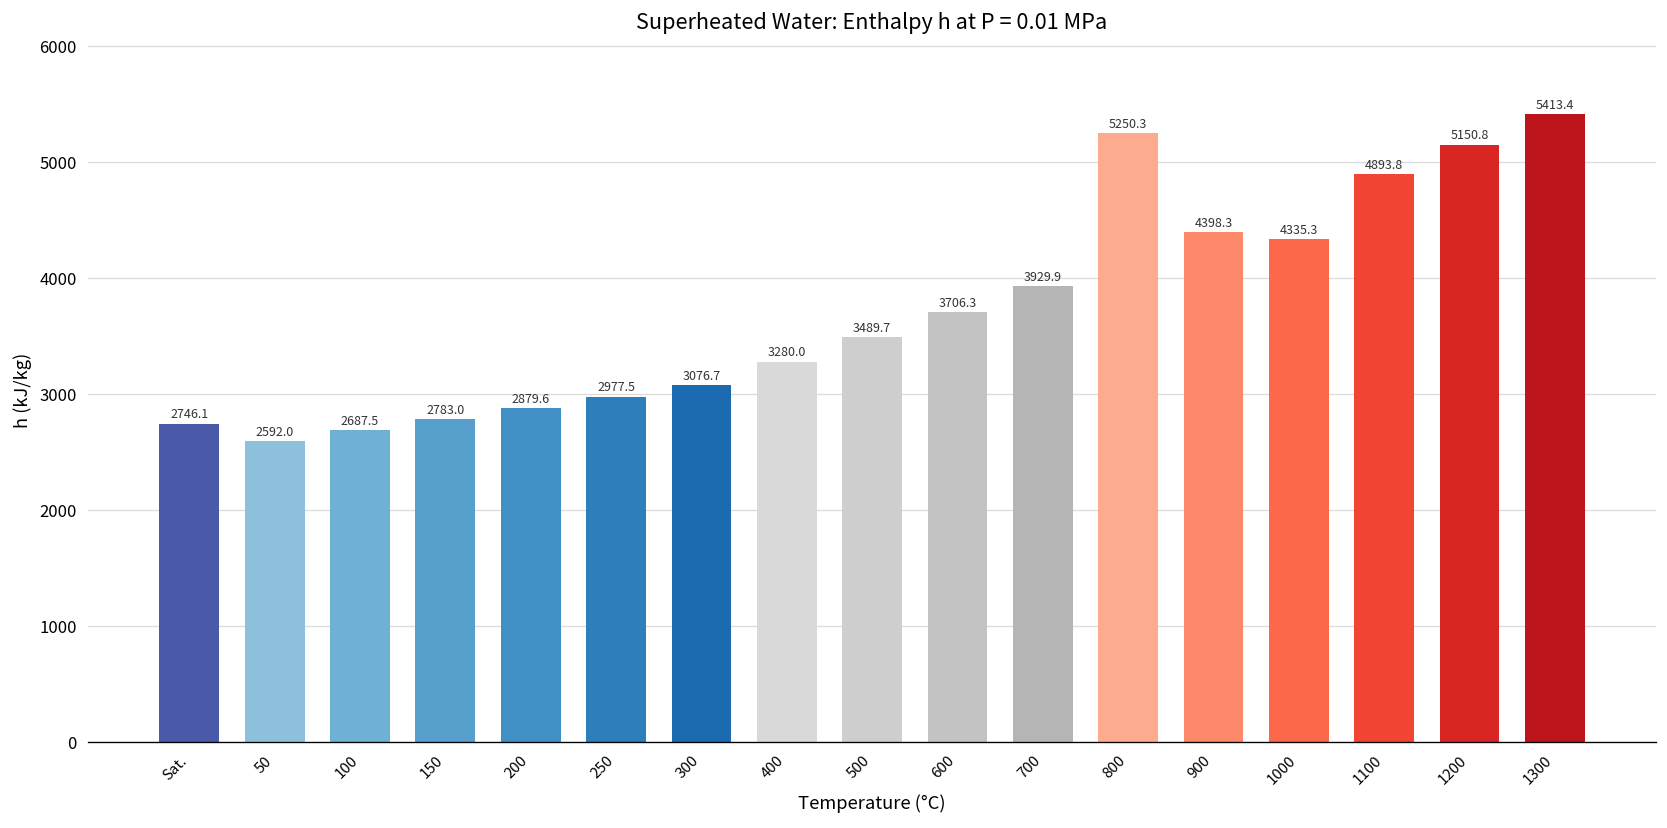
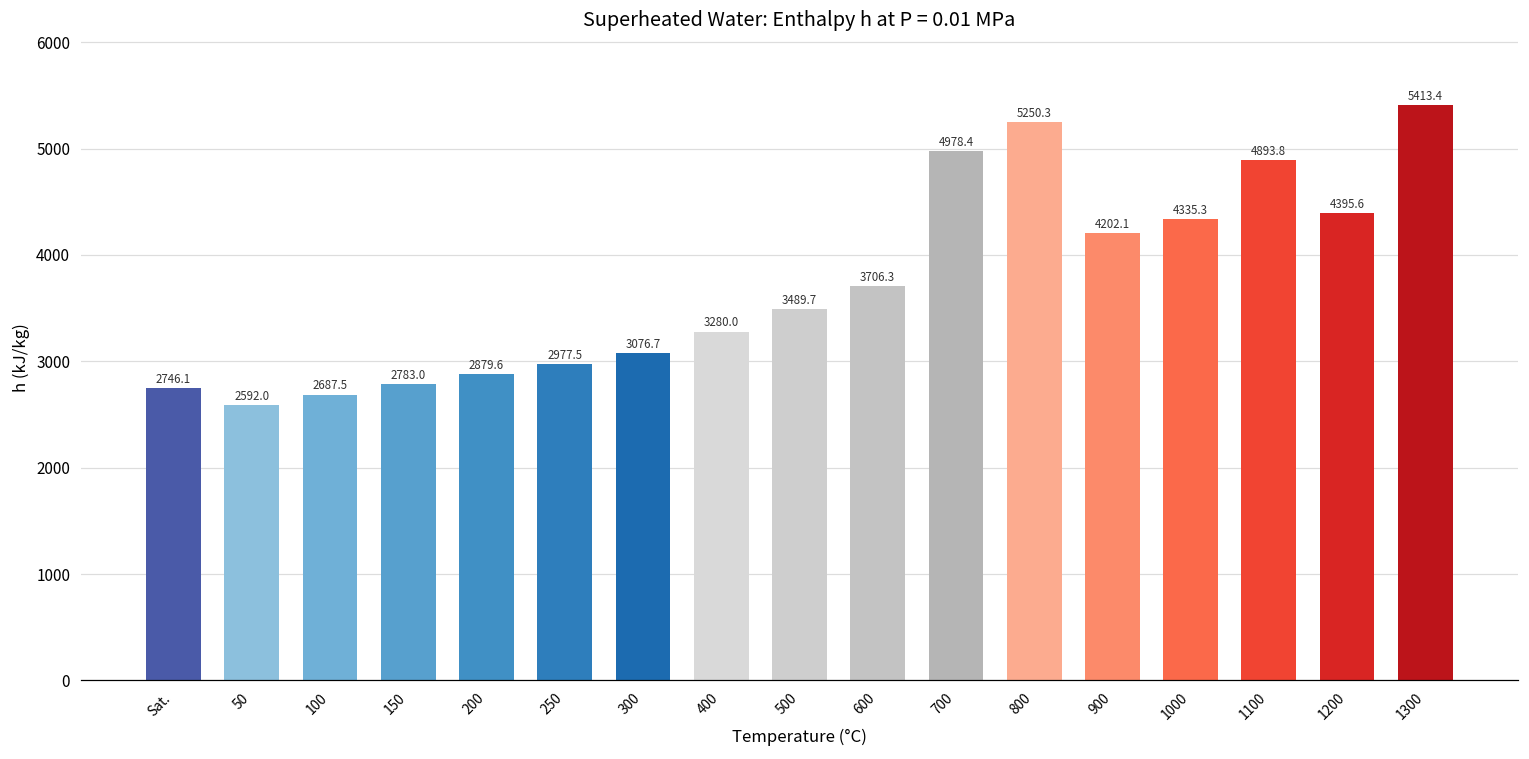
  {
    "Sat.": 2746.1,
    "50": 2592.0,
    "100": 2687.5,
    "150": 2783.0,
    "200": 2879.6,
    "250": 2977.5,
    "300": 3076.7,
    "400": 3280.0,
    "500": 3489.7,
    "600": 3706.3,
-   "700": 3929.9,
+   "700": 4978.4,
    "800": 5250.3,
-   "900": 4398.3,
+   "900": 4202.1,
    "1000": 4335.3,
    "1100": 4893.8,
-   "1200": 5150.8,
+   "1200": 4395.6,
    "1300": 5413.4
  }
